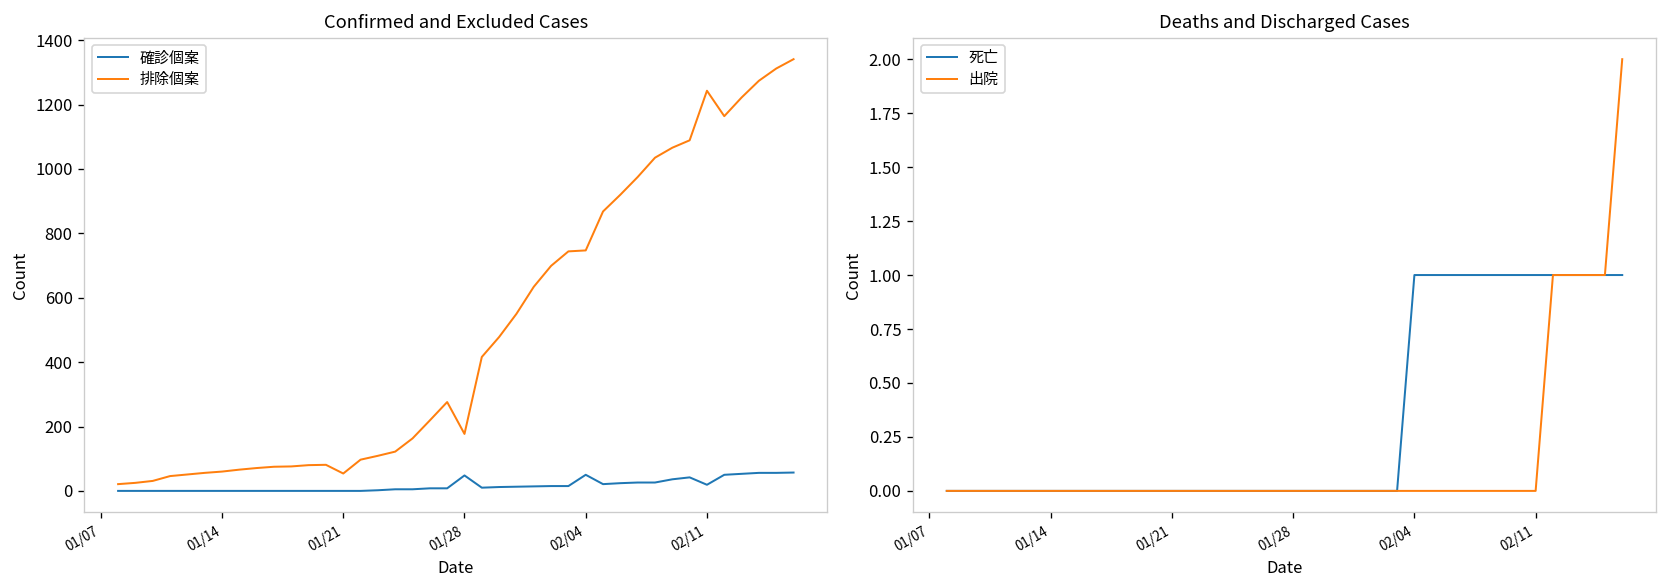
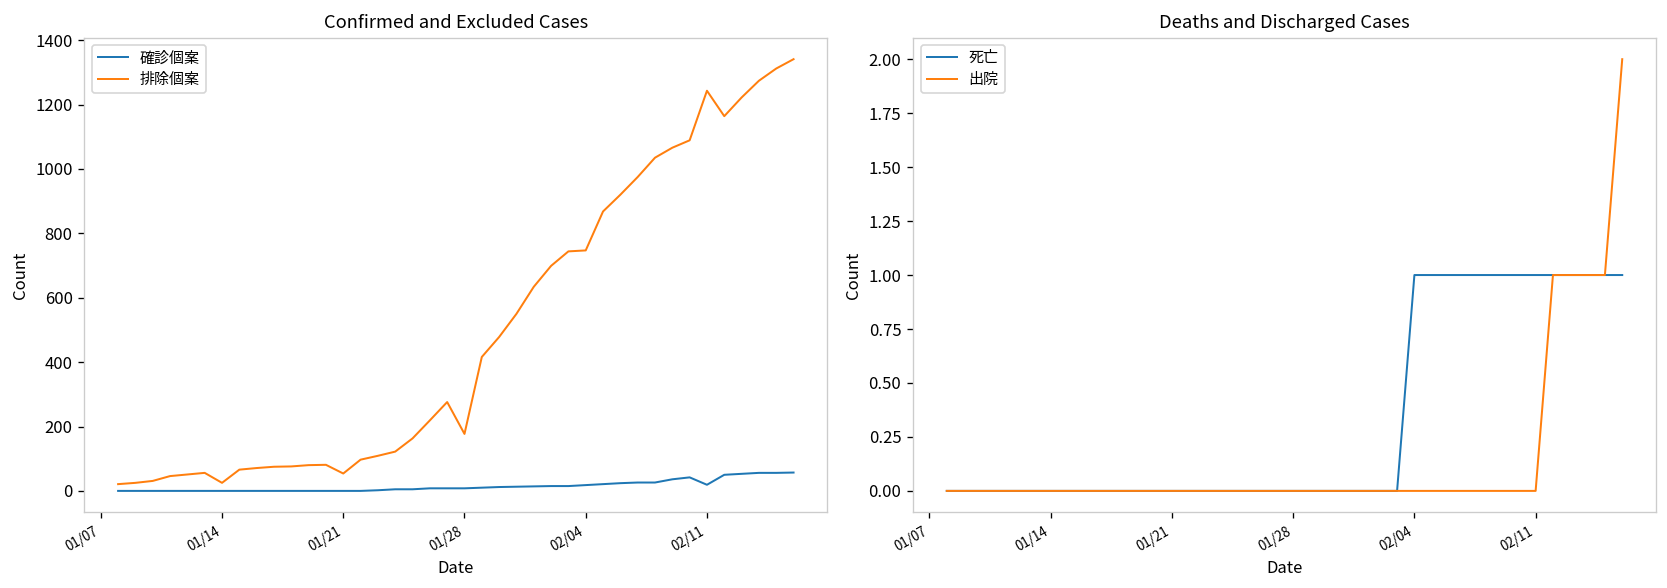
  {
    "Confirmed and Excluded Cases": {
      "確診個案": {
        "01/14": 0,
        "01/21": 0,
-       "01/28": 50,
-       "02/04": 50,
+       "01/28": 10,
+       "02/04": 20,
        "02/11": 20
      },
      "排除個案": {
-       "01/14": 60,
+       "01/14": 30,
        "01/21": 50,
        "01/28": 180,
        "02/04": 750,
        "02/11": 1240
      }
    },
    "Deaths and Discharged Cases": {
      "死亡": {
        "02/04": 1.00,
        "02/11": 1.00
      },
      "出院": {
        "02/04": 0.00,
        "02/11": 0.00
      }
    }
  }
